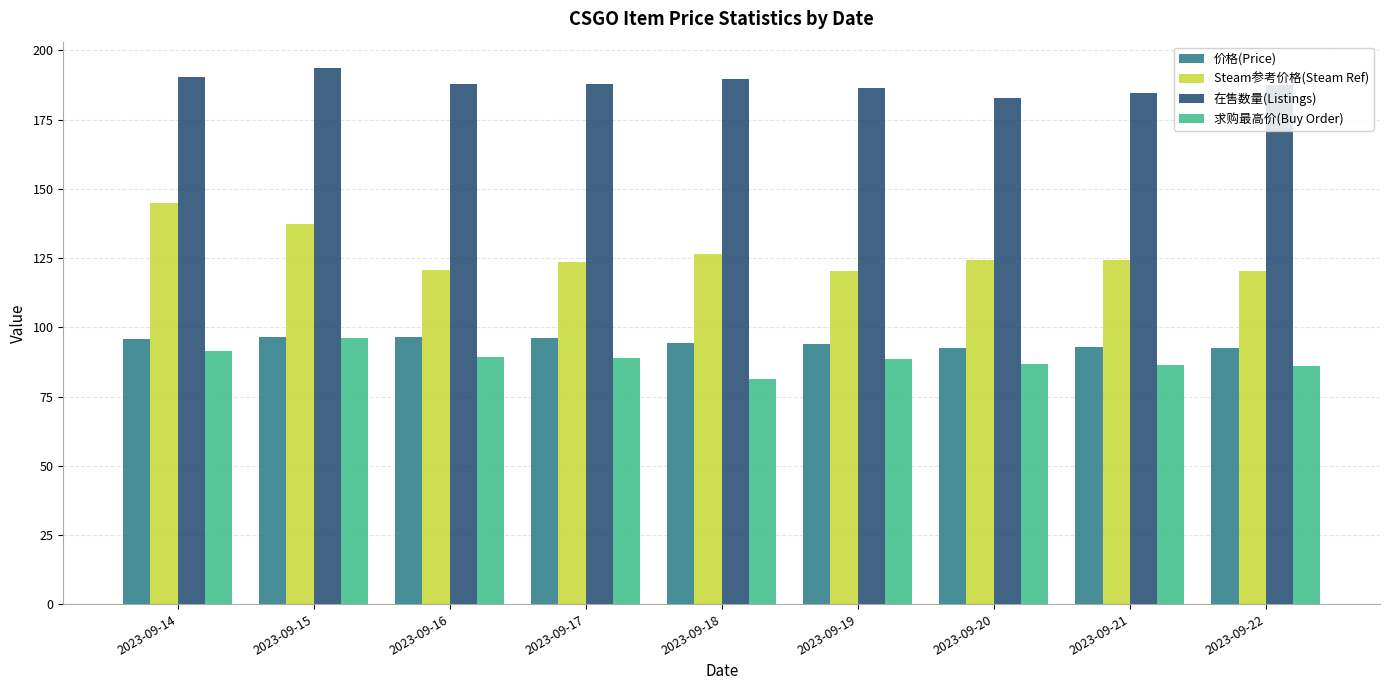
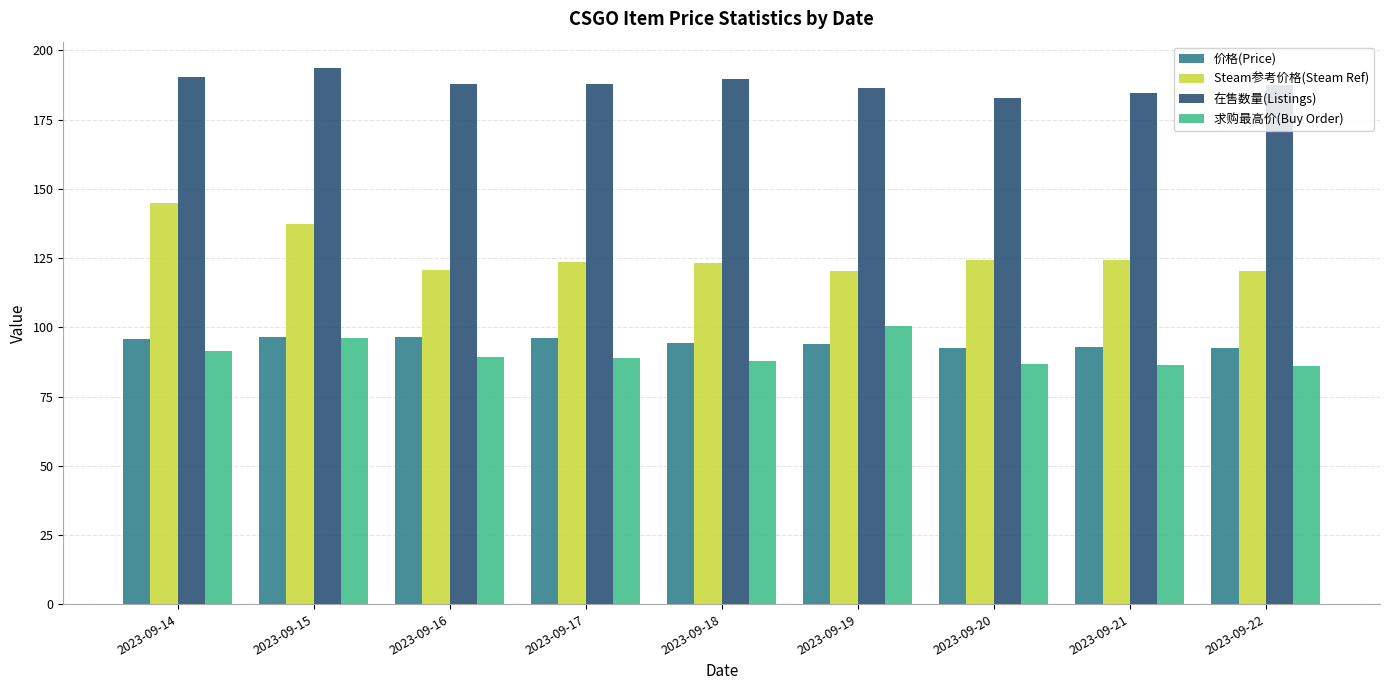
  {
    "Steam参考价格(Steam Ref)": {
      "2023-09-14": 145,
      "2023-09-15": 137,
      "2023-09-16": 121,
      "2023-09-17": 123,
-     "2023-09-18": 126,
+     "2023-09-18": 123,
      "2023-09-19": 120,
      "2023-09-20": 124,
      "2023-09-21": 124,
      "2023-09-22": 120
    },
    "求购最高价(Buy Order)": {
      "2023-09-14": 92,
      "2023-09-15": 96,
      "2023-09-16": 89,
      "2023-09-17": 89,
-     "2023-09-18": 81,
-     "2023-09-19": 88,
+     "2023-09-18": 88,
+     "2023-09-19": 100,
      "2023-09-20": 87,
      "2023-09-21": 87,
      "2023-09-22": 86
    }
  }
